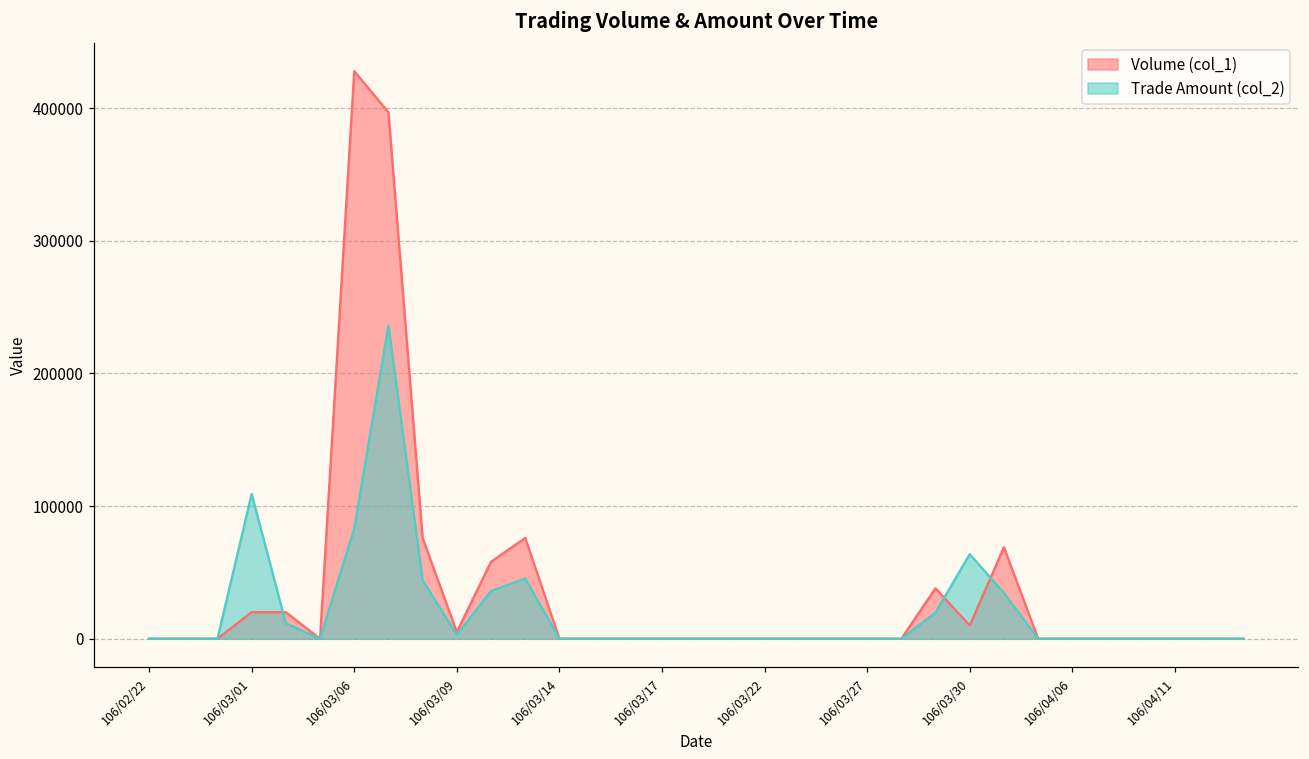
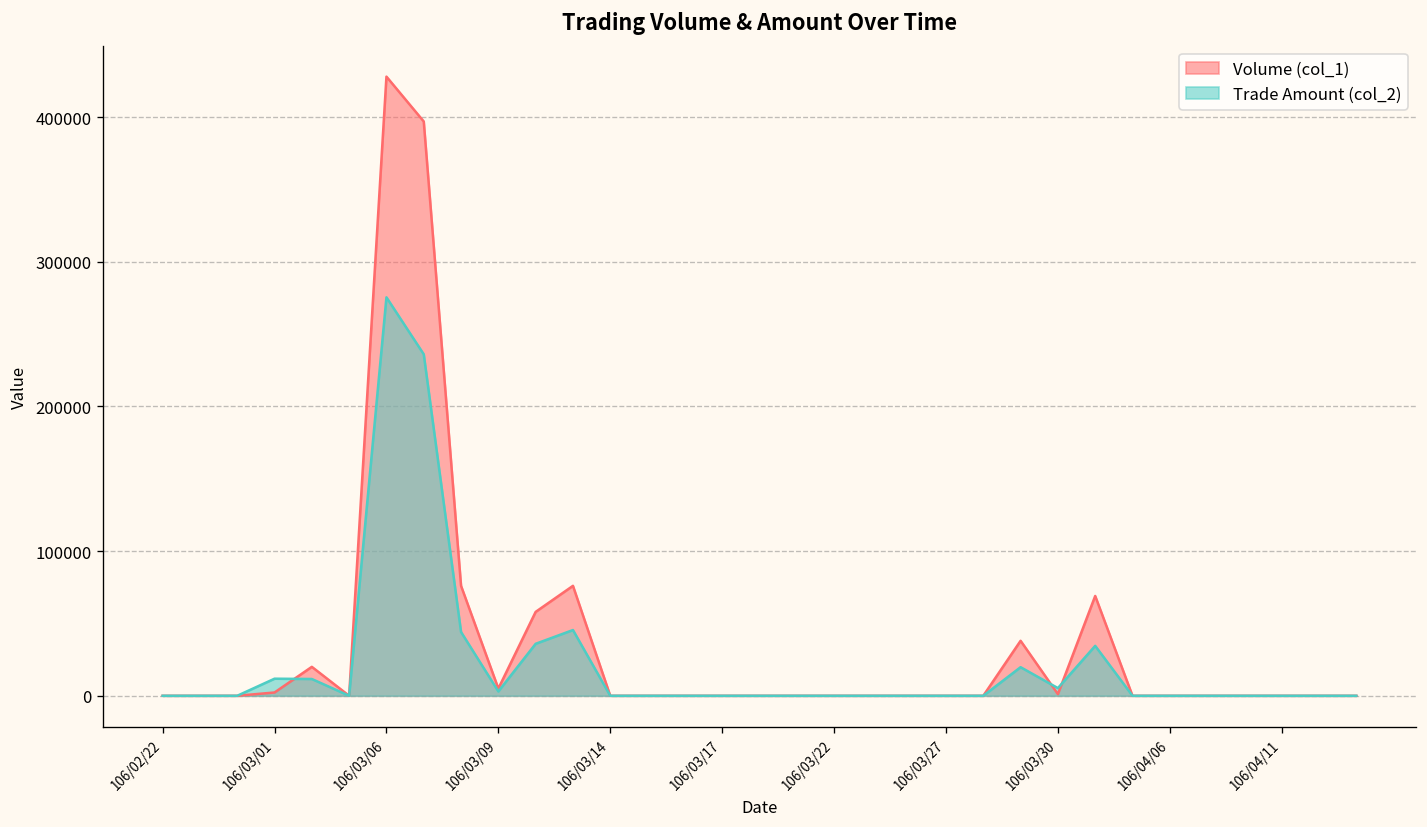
  {
    "Volume (col_1)": {
-     "106/03/01": 20000,
+     "106/03/01": 2000,
      "106/03/06": 428000,
-     "106/03/30": 10000
+     "106/03/30": 1000
    },
    "Trade Amount (col_2)": {
-     "106/03/01": 109000,
-     "106/03/06": 83000,
-     "106/03/30": 64000
+     "106/03/01": 12000,
+     "106/03/06": 275000,
+     "106/03/30": 5000
    }
  }
